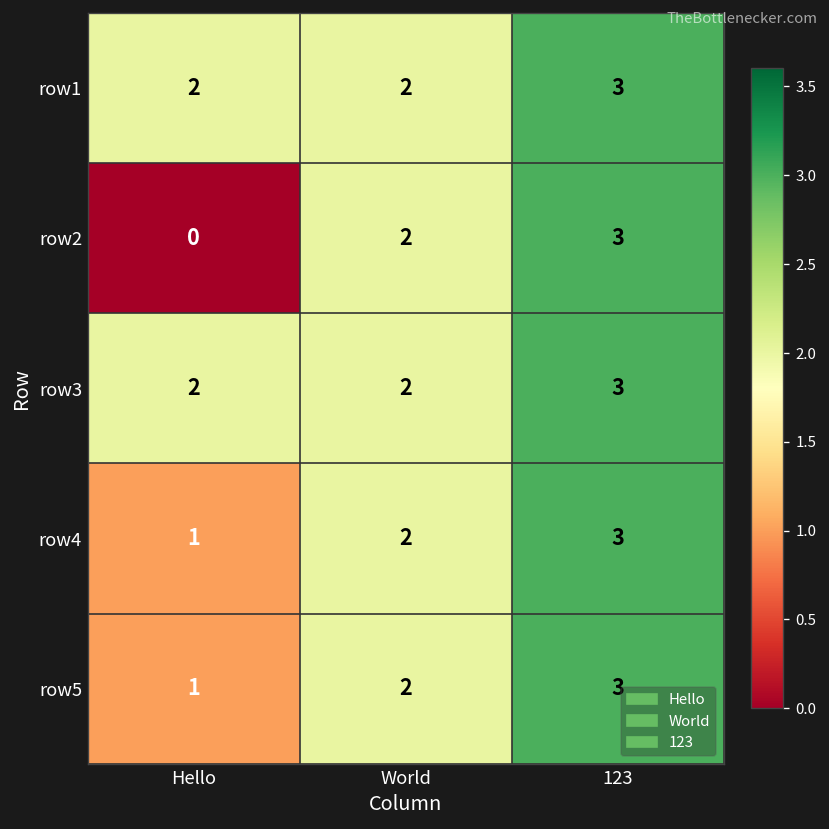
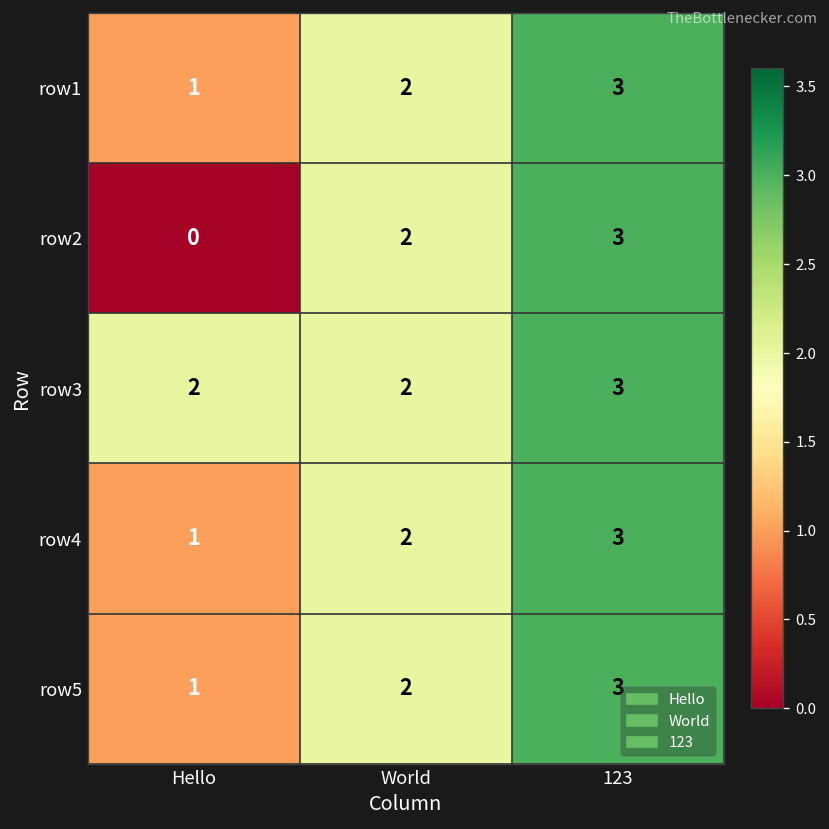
  {
    "row1": {
-     "Hello": 2,
+     "Hello": 1,
      "World": 2,
      "123": 3
    },
    "row2": {
      "Hello": 0,
      "World": 2,
      "123": 3
    },
    "row3": {
      "Hello": 2,
      "World": 2,
      "123": 3
    },
    "row4": {
      "Hello": 1,
      "World": 2,
      "123": 3
    },
    "row5": {
      "Hello": 1,
      "World": 2
    }
  }
